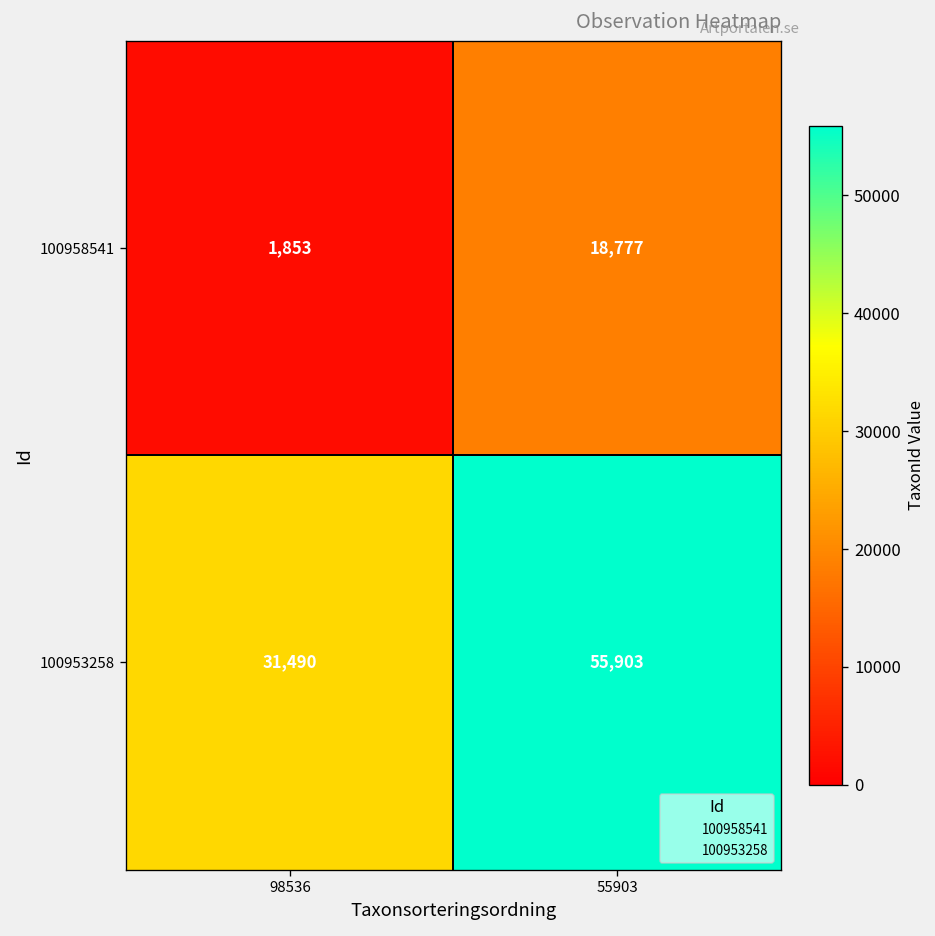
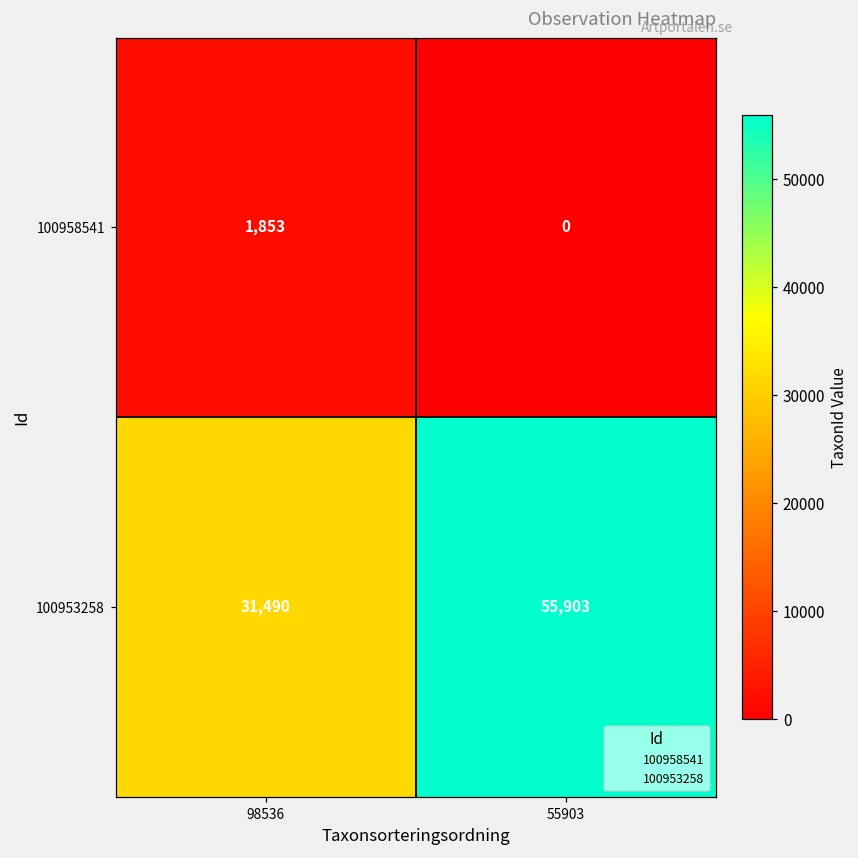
  {
    "100958541": {
      "98536": "1,853",
-     "55903": "18,777"
+     "55903": "0"
    },
    "100953258": {
      "98536": "31,490",
      "55903": "55,903"
    }
  }
